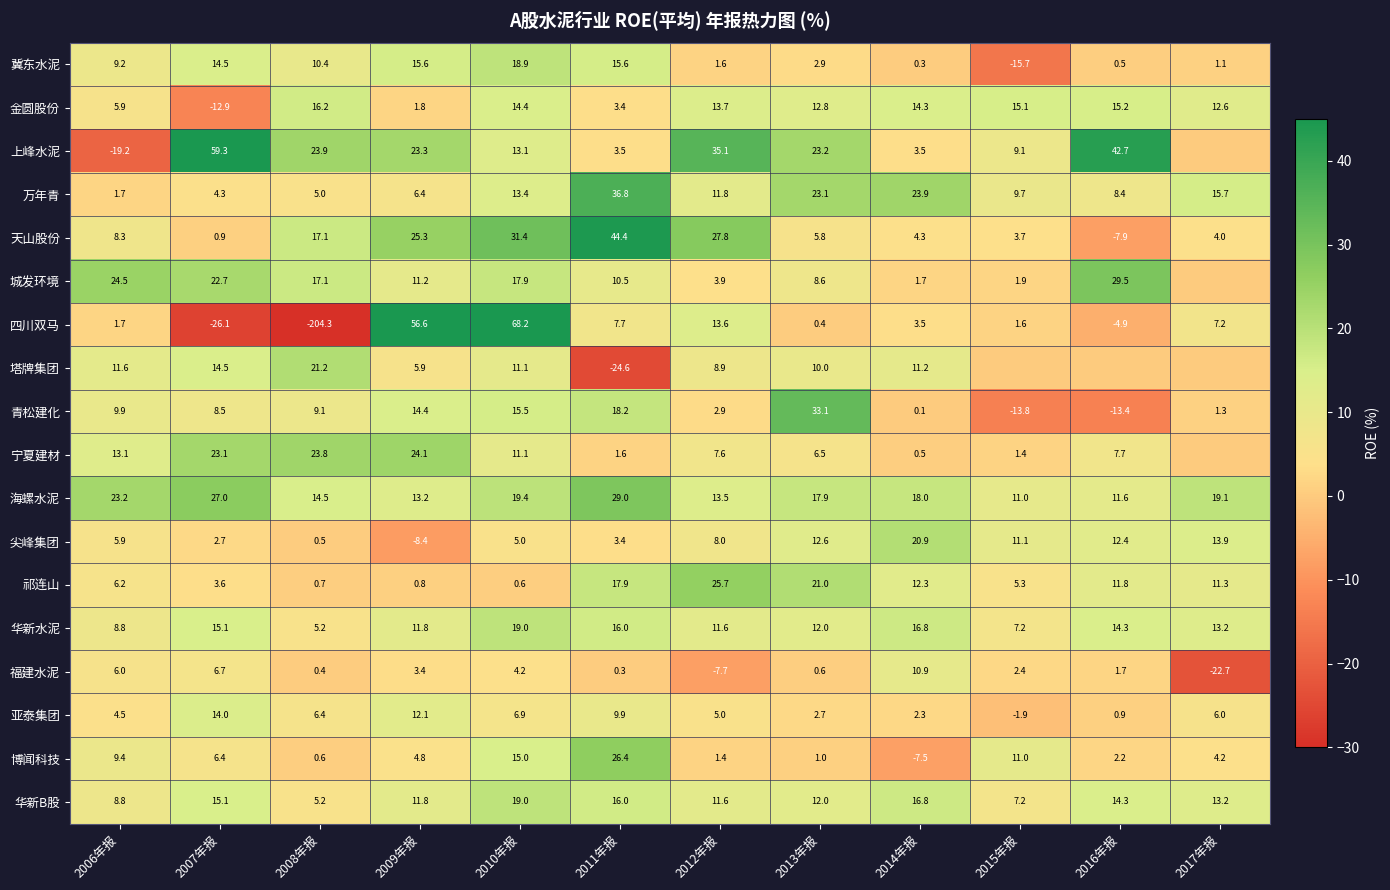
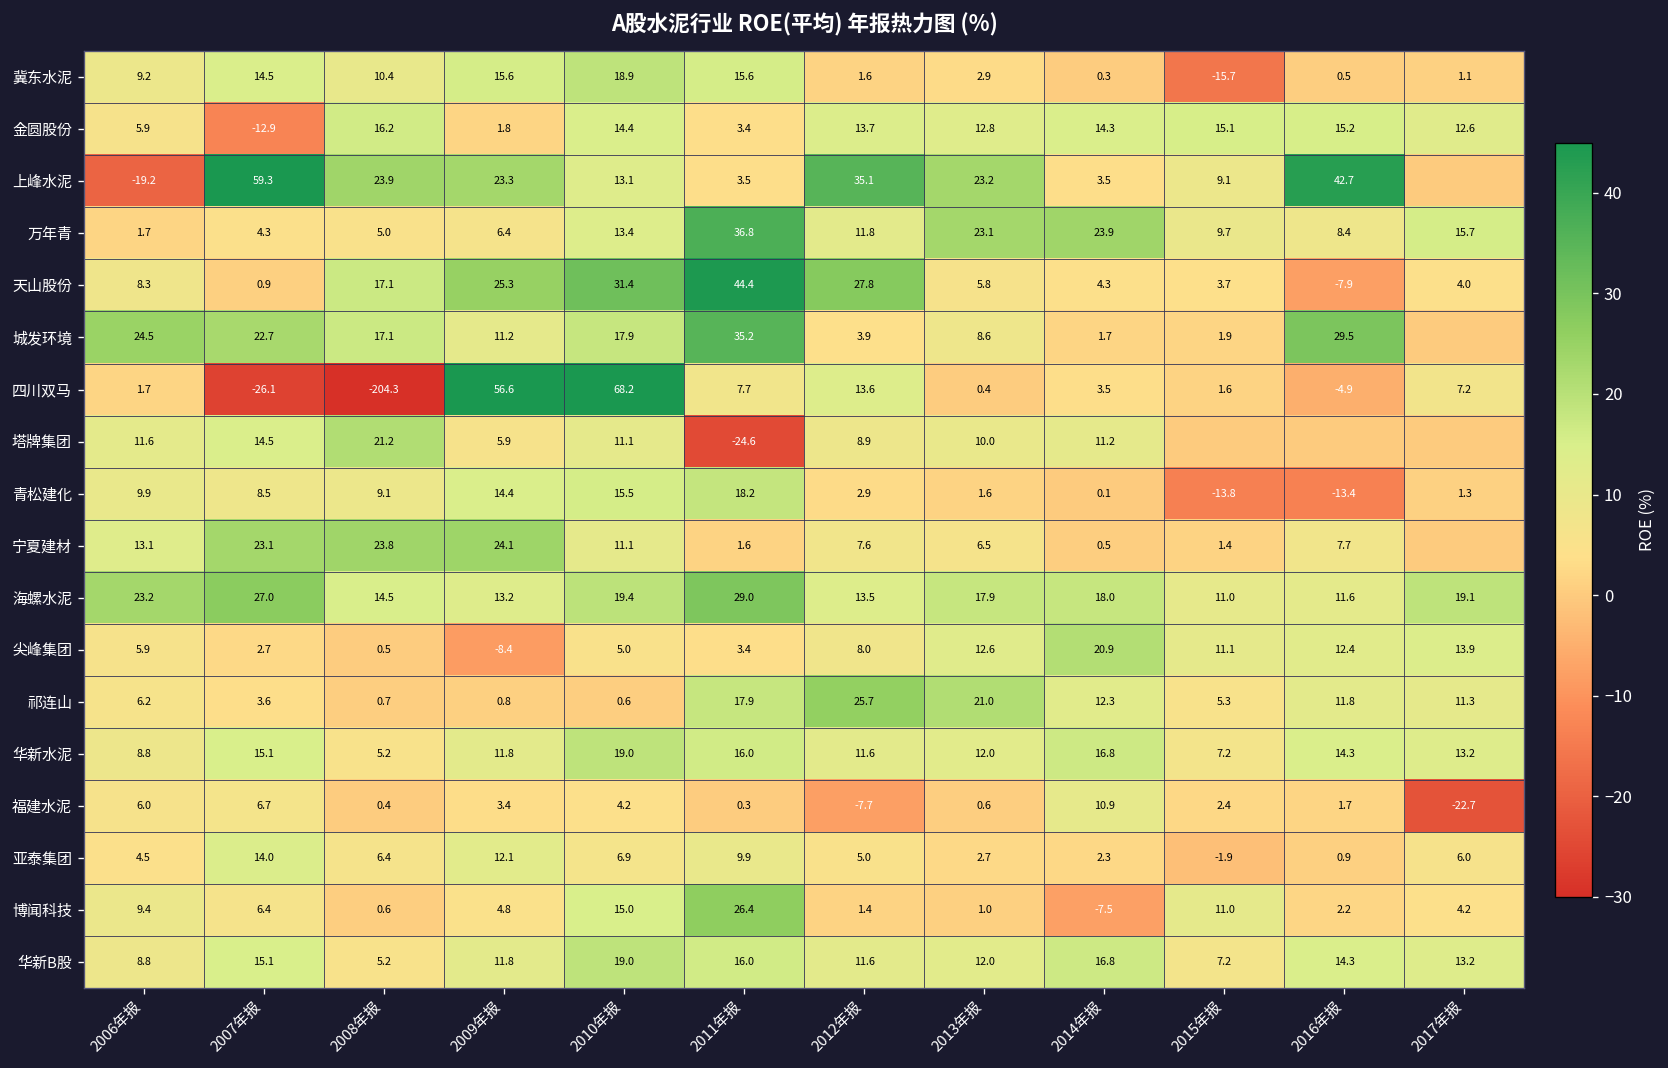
  {
    "城发环境": {
      "2006年报": 24.5,
      "2007年报": 22.7,
      "2008年报": 17.1,
      "2009年报": 11.2,
      "2010年报": 17.9,
-     "2011年报": 10.5,
+     "2011年报": 35.2,
      "2012年报": 3.9,
      "2013年报": 8.6,
      "2014年报": 1.7,
      "2015年报": 1.9,
      "2016年报": 29.5
    },
    "青松建化": {
      "2006年报": 9.9,
      "2007年报": 8.5,
      "2008年报": 9.1,
      "2009年报": 14.4,
      "2010年报": 15.5,
      "2011年报": 18.2,
      "2012年报": 2.9,
-     "2013年报": 33.1,
+     "2013年报": 1.6,
      "2014年报": 0.1,
      "2015年报": -13.8,
      "2016年报": -13.4,
      "2017年报": 1.3
    }
  }
